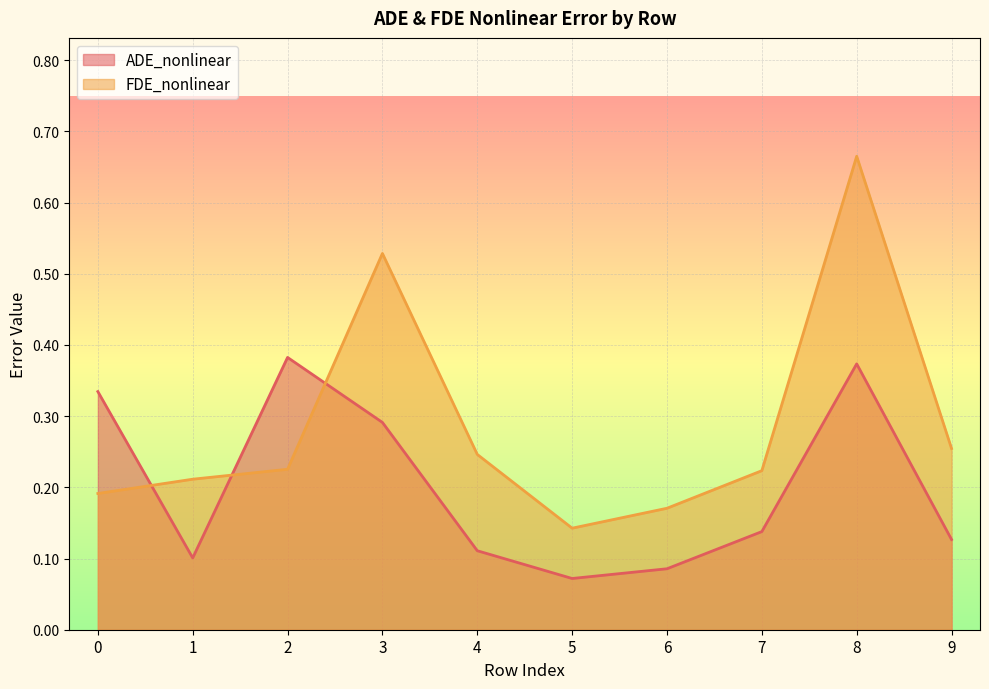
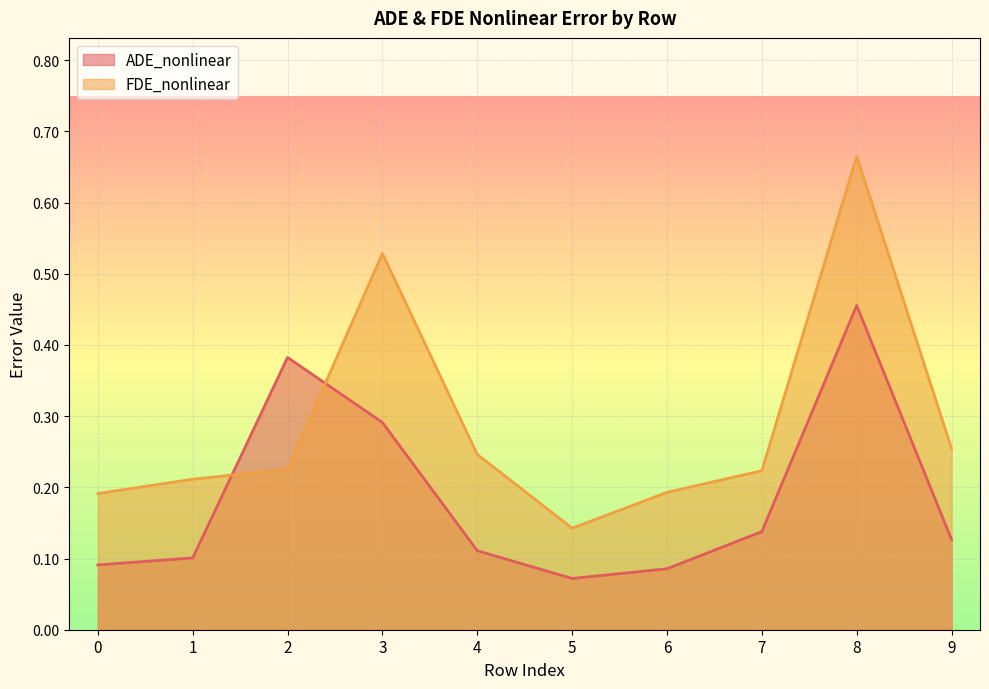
  {
    "ADE_nonlinear": {
-     "0": 0.33,
+     "0": 0.09,
      "1": 0.10,
      "2": 0.38,
      "3": 0.29,
      "4": 0.11,
      "5": 0.07,
      "6": 0.09,
      "7": 0.14,
-     "8": 0.37,
+     "8": 0.46,
      "9": 0.13
    },
    "FDE_nonlinear": {
      "0": 0.19,
      "1": 0.21,
      "2": 0.23,
      "3": 0.53,
      "4": 0.25,
      "5": 0.14,
-     "6": 0.17,
+     "6": 0.19,
      "7": 0.22,
      "8": 0.67,
      "9": 0.25
    }
  }
